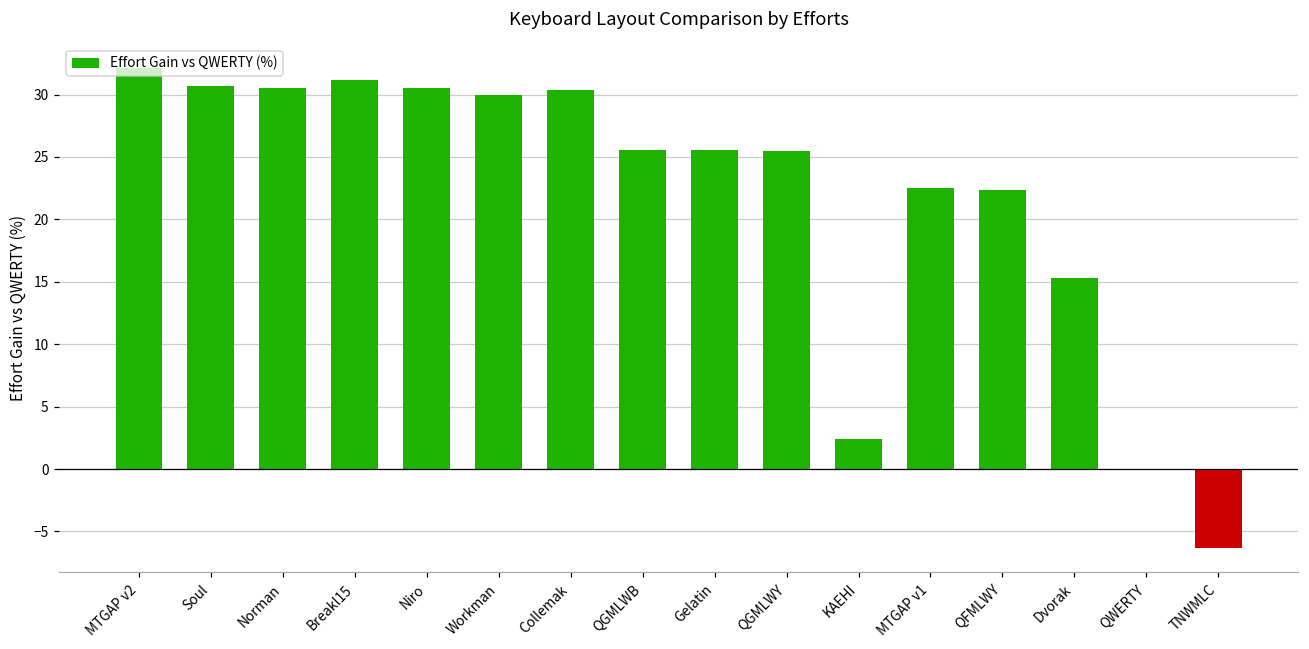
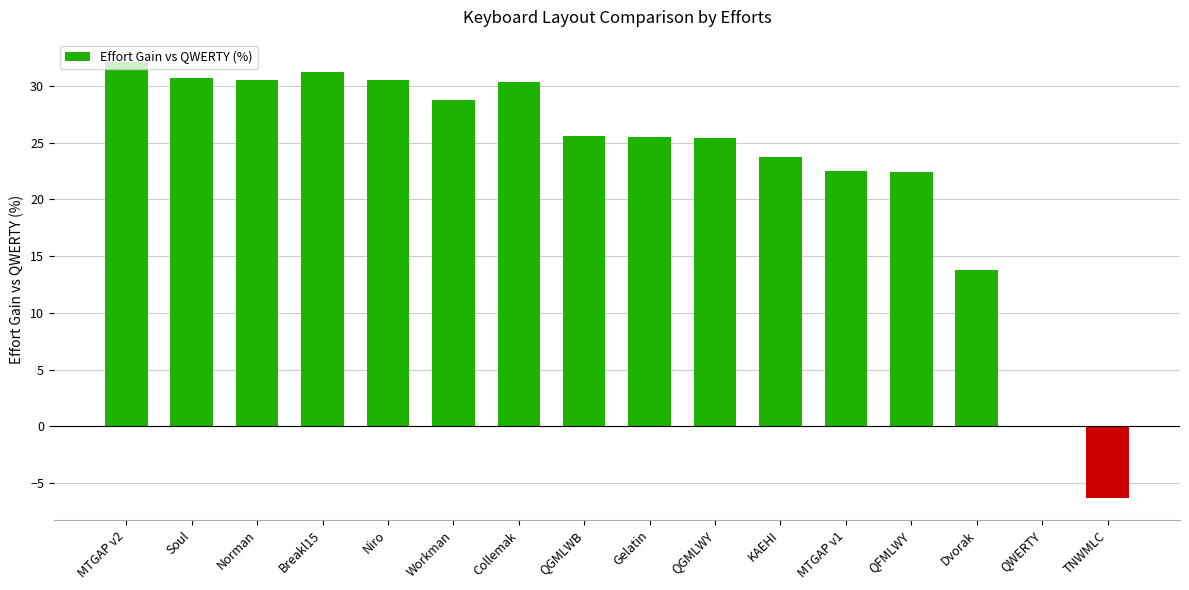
  {
    "Soul": 30.7,
    "Norman": 30.5,
    "Breakl15": 31.2,
    "Niro": 30.5,
-   "Workman": 29.9,
+   "Workman": 28.8,
    "Collemak": 30.3,
    "QGMLWB": 25.6,
    "Gelatin": 25.5,
    "QGMLWY": 25.4,
-   "KAEHI": 2.4,
+   "KAEHI": 23.7,
    "MTGAP v1": 22.5,
    "QFMLWY": 22.4,
-   "Dvorak": 15.3,
+   "Dvorak": 13.8,
    "QWERTY": 0.0,
    "TNWMLC": -6.3
  }
